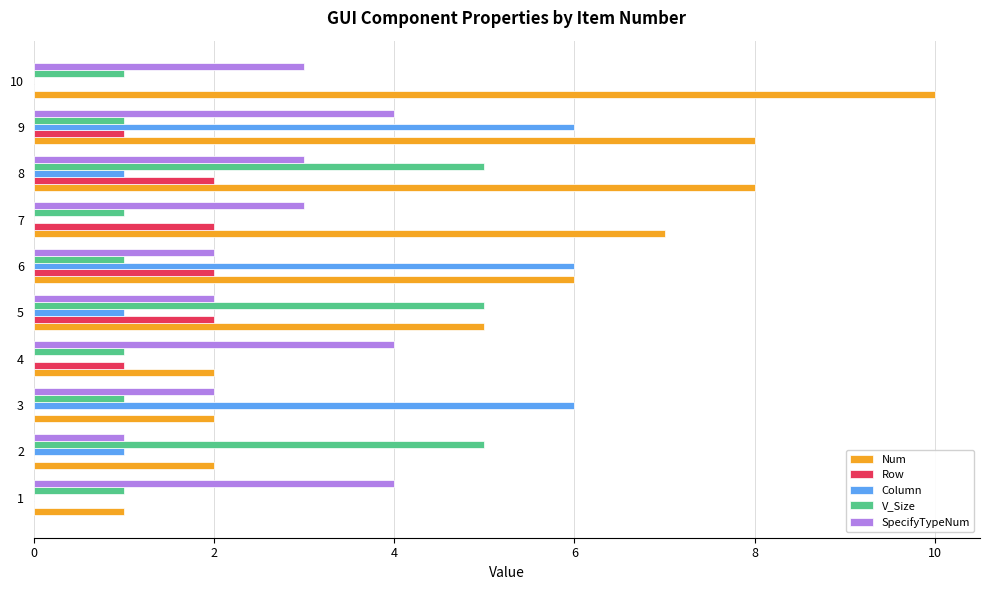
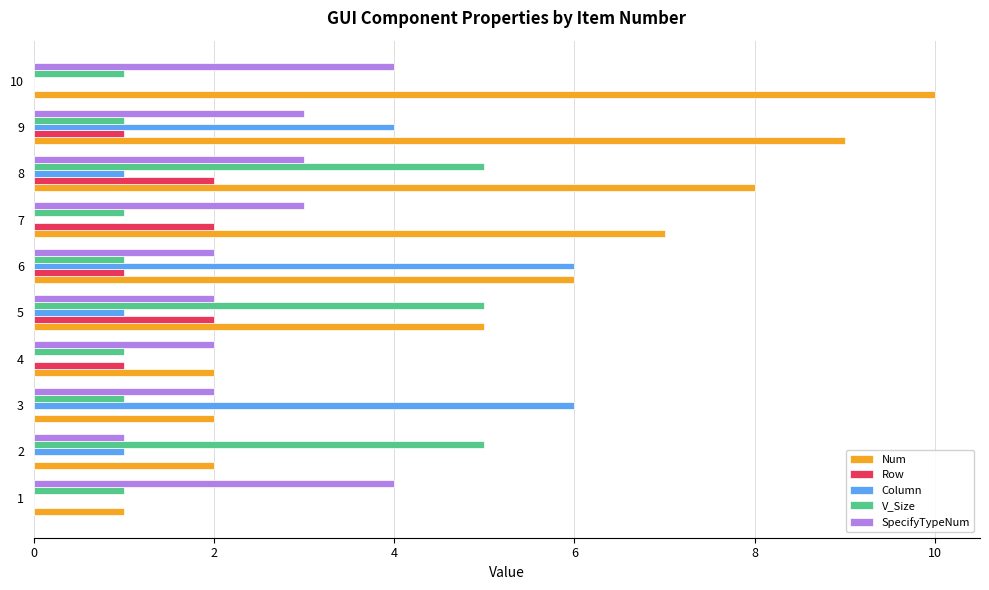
  {
    "Num": {
      "10": 10,
-     "9": 8,
+     "9": 9,
      "8": 8,
      "7": 7,
      "6": 6,
      "5": 5,
      "4": 2,
      "3": 2,
      "2": 2,
      "1": 1
    },
    "Row": {
      "10": 0,
      "9": 1,
      "8": 2,
      "7": 2,
-     "6": 2,
+     "6": 1,
      "5": 2,
      "4": 1,
      "3": 0,
      "2": 0,
      "1": 0
    },
    "Column": {
      "10": 0,
-     "9": 6,
+     "9": 4,
      "8": 1,
      "7": 0,
      "6": 6,
      "5": 1,
      "4": 0,
      "3": 6,
      "2": 1,
      "1": 0
    },
    "V_Size": {
      "10": 1,
      "9": 1,
      "8": 5,
      "7": 1,
      "6": 1,
      "5": 5,
      "4": 1,
      "3": 1,
      "2": 5,
      "1": 1
    },
    "SpecifyTypeNum": {
-     "10": 3,
-     "9": 4,
+     "10": 4,
+     "9": 3,
      "8": 3,
      "7": 3,
      "6": 2,
      "5": 2,
-     "4": 4,
+     "4": 2,
      "3": 2,
      "2": 1,
      "1": 4
    }
  }
